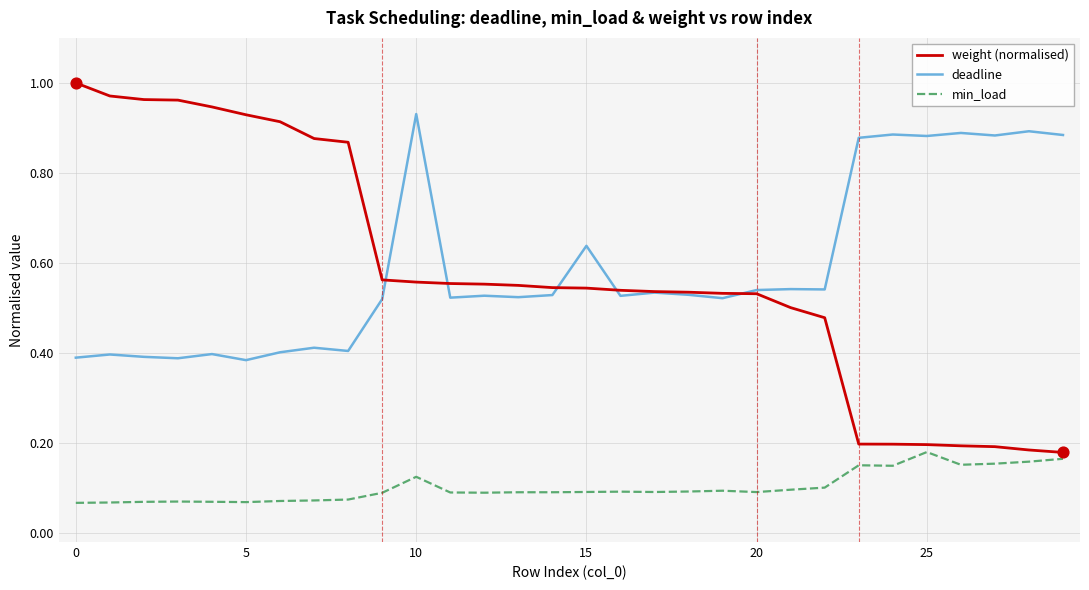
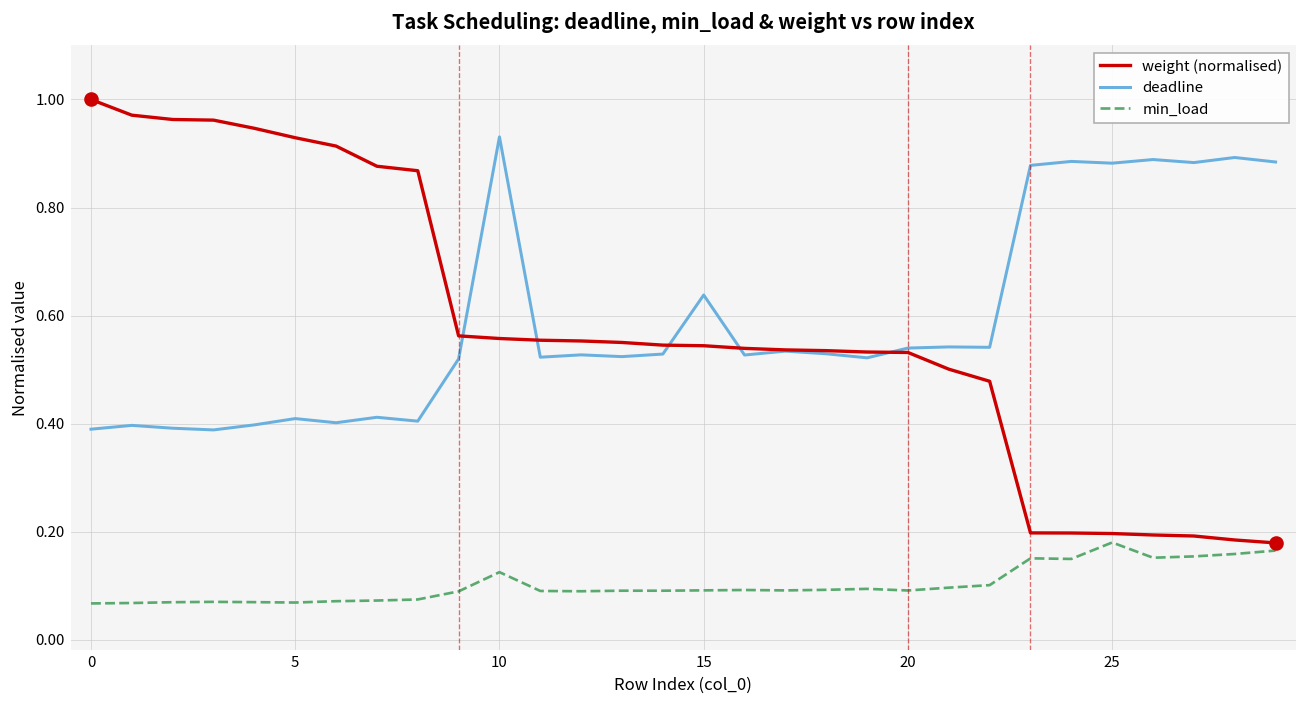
  {
    "deadline": {
      "0": 0.39,
-     "5": 0.38,
+     "5": 0.41,
      "10": 0.93,
      "15": 0.64,
      "20": 0.54,
      "25": 0.88
    },
    "min_load": {
      "0": 0.07,
      "5": 0.07,
      "10": 0.12,
      "15": 0.09,
      "20": 0.09,
      "25": 0.18
    }
  }
